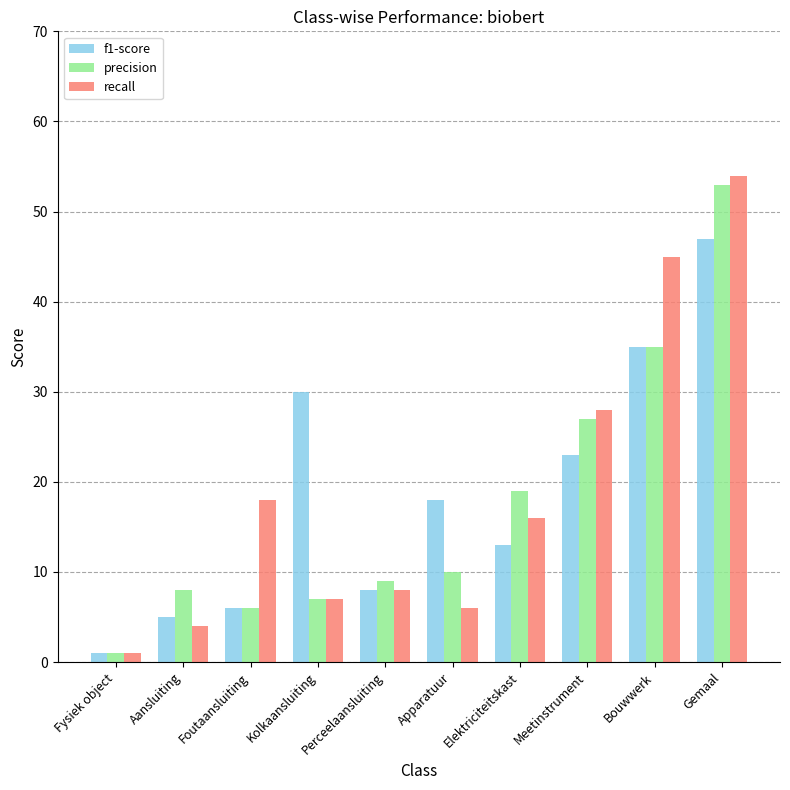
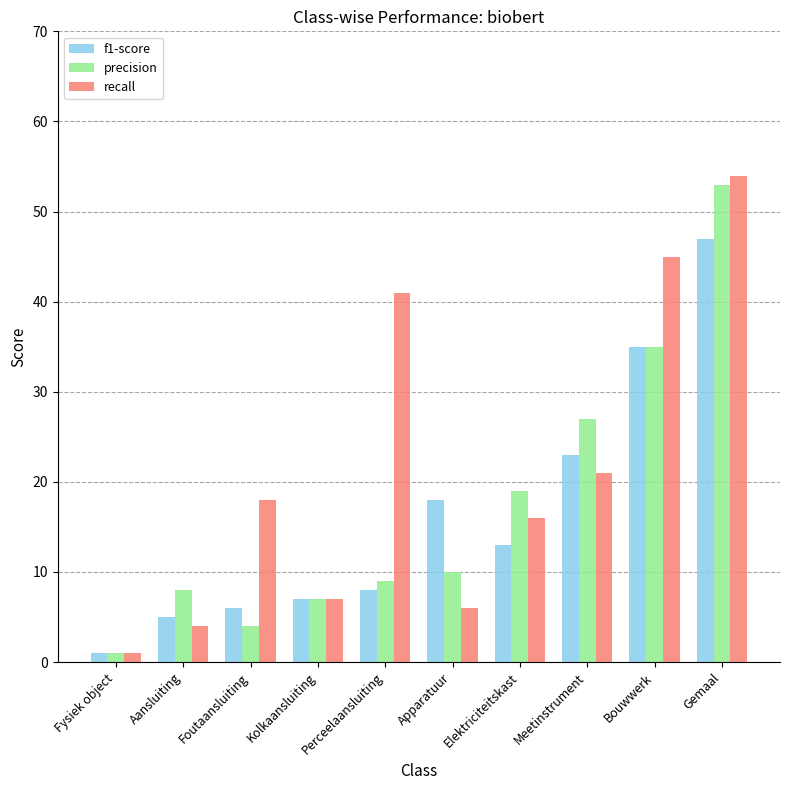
  {
    "f1-score": {
      "Fysiek object": 1,
      "Aansluiting": 5,
      "Foutaansluiting": 6,
-     "Kolkaansluiting": 30,
+     "Kolkaansluiting": 7,
      "Perceelaansluiting": 8,
      "Apparatuur": 18,
      "Elektriciteitskast": 13,
      "Meetinstrument": 23,
      "Bouwwerk": 35,
      "Gemaal": 47
    },
    "precision": {
      "Fysiek object": 1,
      "Aansluiting": 8,
-     "Foutaansluiting": 6,
+     "Foutaansluiting": 4,
      "Kolkaansluiting": 7,
      "Perceelaansluiting": 9,
      "Apparatuur": 10,
      "Elektriciteitskast": 19,
      "Meetinstrument": 27,
      "Bouwwerk": 35,
      "Gemaal": 53
    },
    "recall": {
      "Fysiek object": 1,
      "Aansluiting": 4,
      "Foutaansluiting": 18,
      "Kolkaansluiting": 7,
-     "Perceelaansluiting": 8,
+     "Perceelaansluiting": 41,
      "Apparatuur": 6,
      "Elektriciteitskast": 16,
-     "Meetinstrument": 28,
+     "Meetinstrument": 21,
      "Bouwwerk": 45,
      "Gemaal": 54
    }
  }
